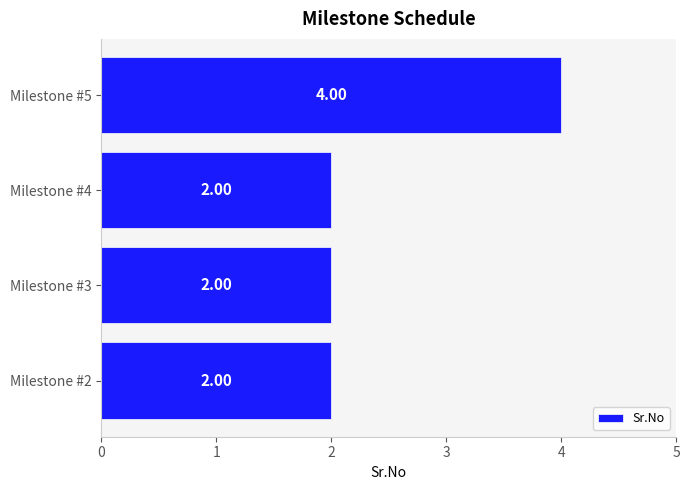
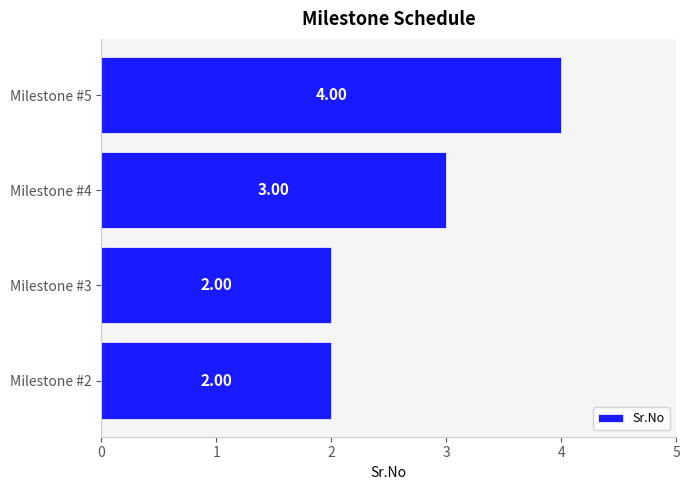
  {
    "Milestone #5": 4.00,
-   "Milestone #4": 2.00,
+   "Milestone #4": 3.00,
    "Milestone #3": 2.00,
    "Milestone #2": 2.00
  }
